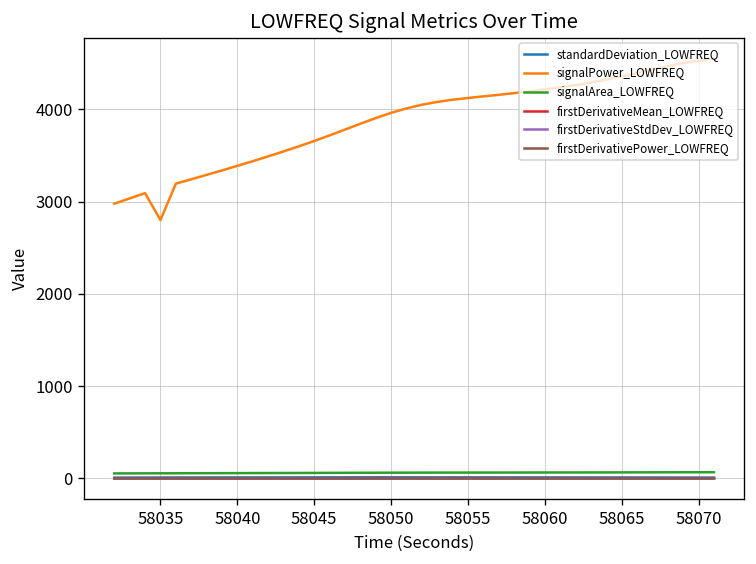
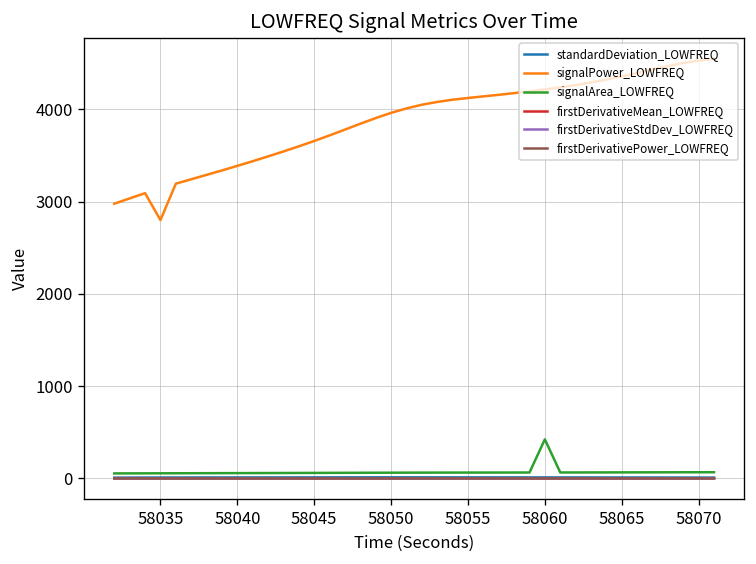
  {
    "signalPower_LOWFREQ": {
      "58035": 2800,
      "58040": 3400,
      "58045": 3700,
      "58050": 4000,
      "58055": 4100
    },
    "signalArea_LOWFREQ": {
      "58035": 100,
      "58040": 100,
      "58045": 100,
      "58050": 100,
      "58055": 100,
-     "58060": 100,
+     "58060": 400,
      "58065": 100,
      "58070": 100
    }
  }
